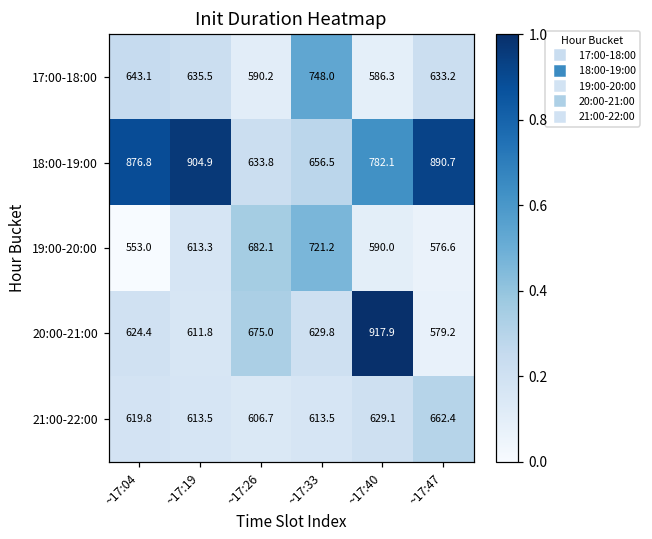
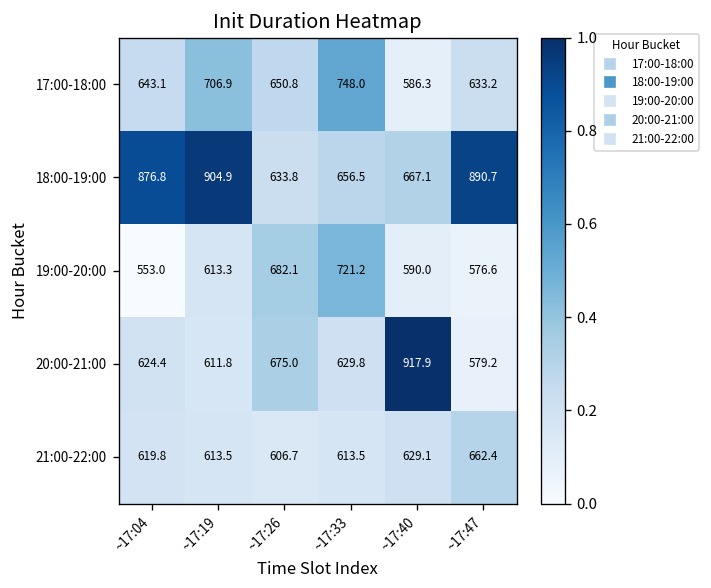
  {
    "17:00-18:00": {
      "~17:04": 643.1,
-     "~17:19": 635.5,
-     "~17:26": 590.2,
+     "~17:19": 706.9,
+     "~17:26": 650.8,
      "~17:33": 748.0,
      "~17:40": 586.3,
      "~17:47": 633.2
    },
    "18:00-19:00": {
      "~17:04": 876.8,
      "~17:19": 904.9,
      "~17:26": 633.8,
      "~17:33": 656.5,
-     "~17:40": 782.1,
+     "~17:40": 667.1,
      "~17:47": 890.7
    },
    "19:00-20:00": {
      "~17:04": 553.0,
      "~17:19": 613.3,
      "~17:26": 682.1,
      "~17:33": 721.2,
      "~17:40": 590.0,
      "~17:47": 576.6
    },
    "20:00-21:00": {
      "~17:04": 624.4,
      "~17:19": 611.8,
      "~17:26": 675.0,
      "~17:33": 629.8,
      "~17:40": 917.9,
      "~17:47": 579.2
    },
    "21:00-22:00": {
      "~17:04": 619.8,
      "~17:19": 613.5,
      "~17:26": 606.7,
      "~17:33": 613.5,
      "~17:40": 629.1,
      "~17:47": 662.4
    }
  }
